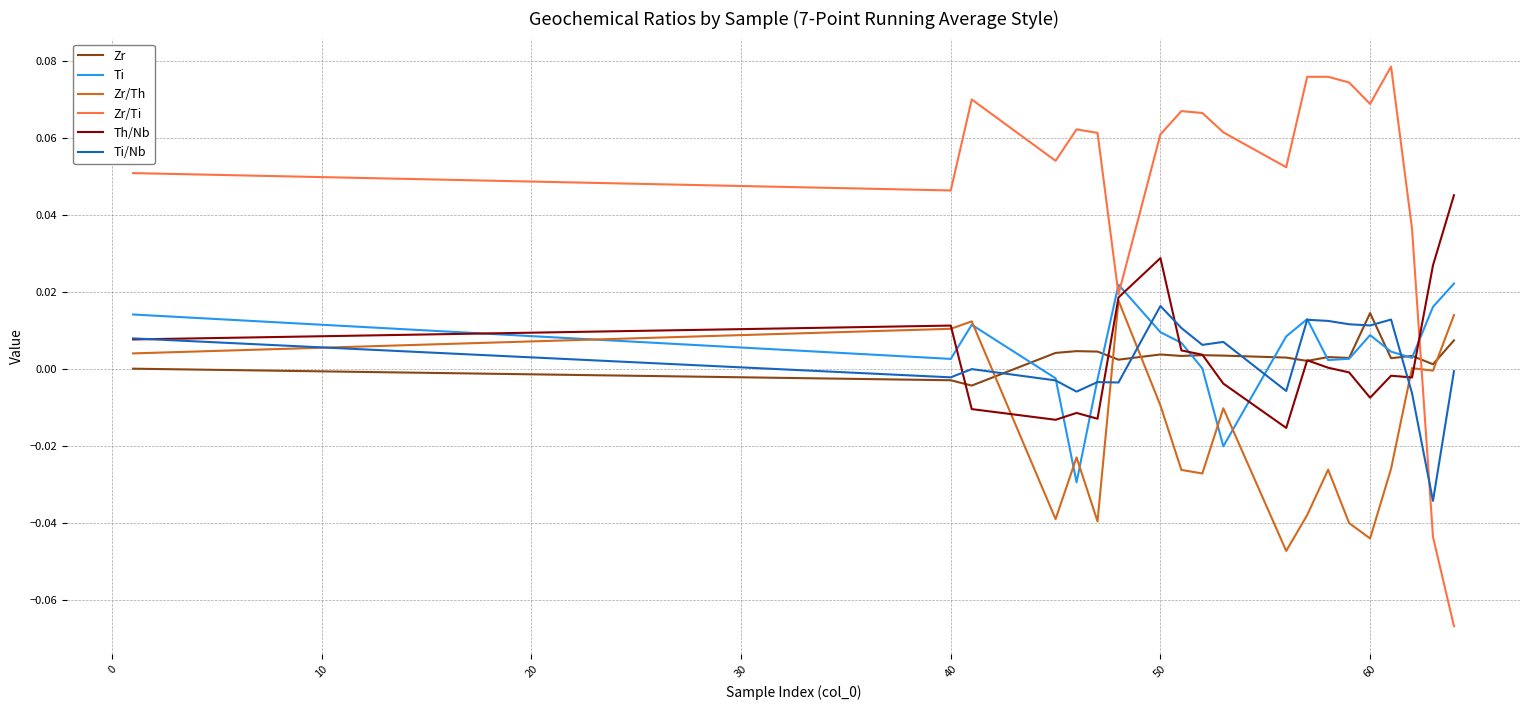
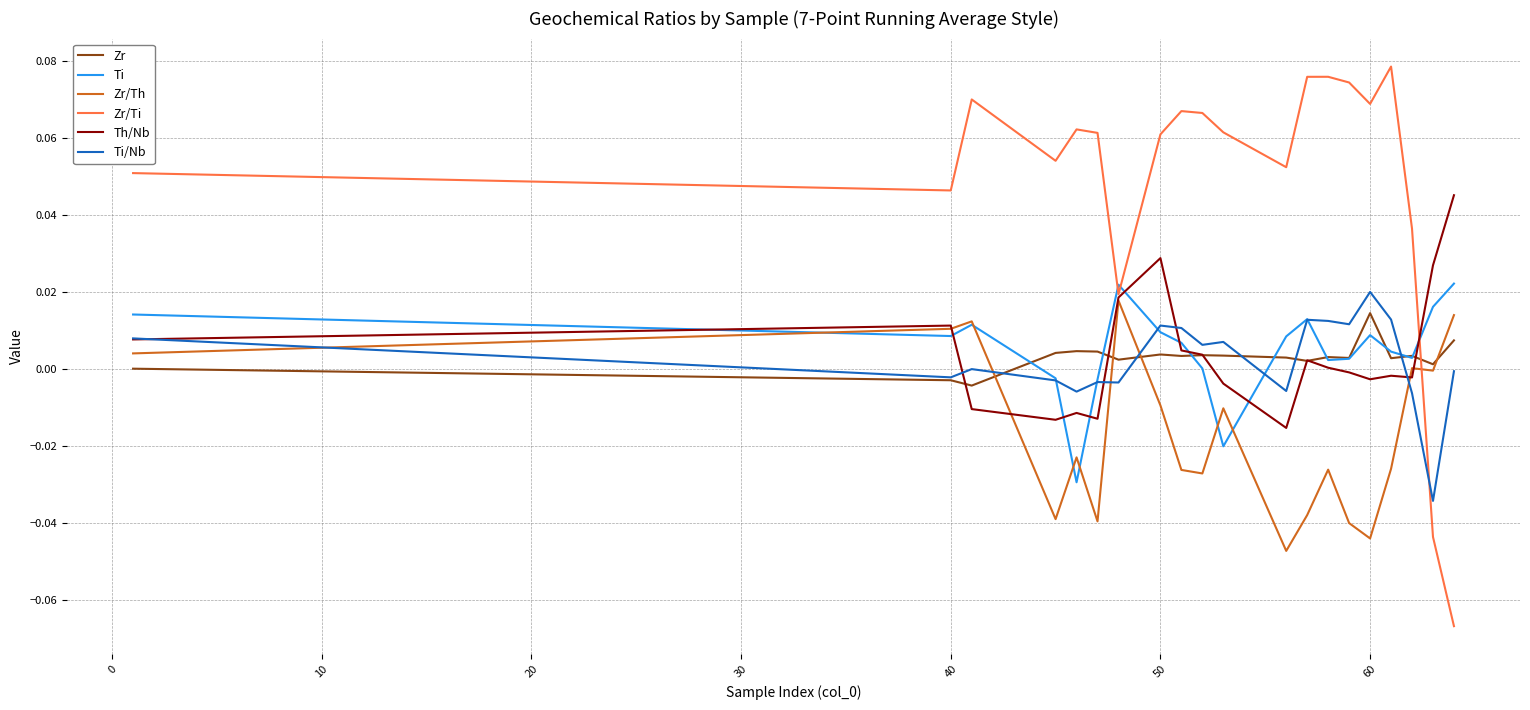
  {
    "Zr": {
      "40": -0.003,
      "50": 0.004,
      "60": 0.015
    },
    "Ti": {
-     "40": 0.003,
+     "40": 0.009,
      "50": 0.010,
      "60": 0.009
    },
    "Th/Nb": {
      "40": 0.011,
      "50": 0.029,
-     "60": -0.007
+     "60": -0.003
    },
    "Ti/Nb": {
      "40": -0.002,
-     "50": 0.016,
-     "60": 0.011
+     "50": 0.011,
+     "60": 0.020
    }
  }
